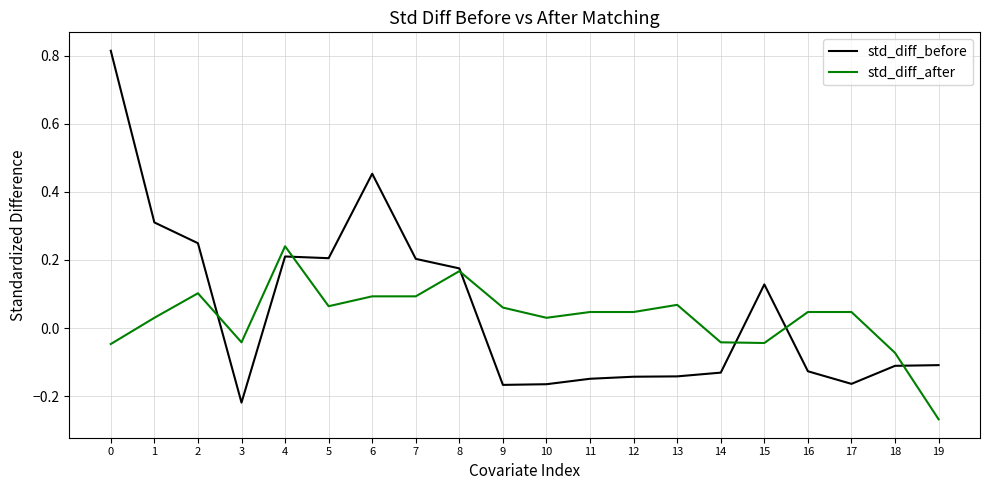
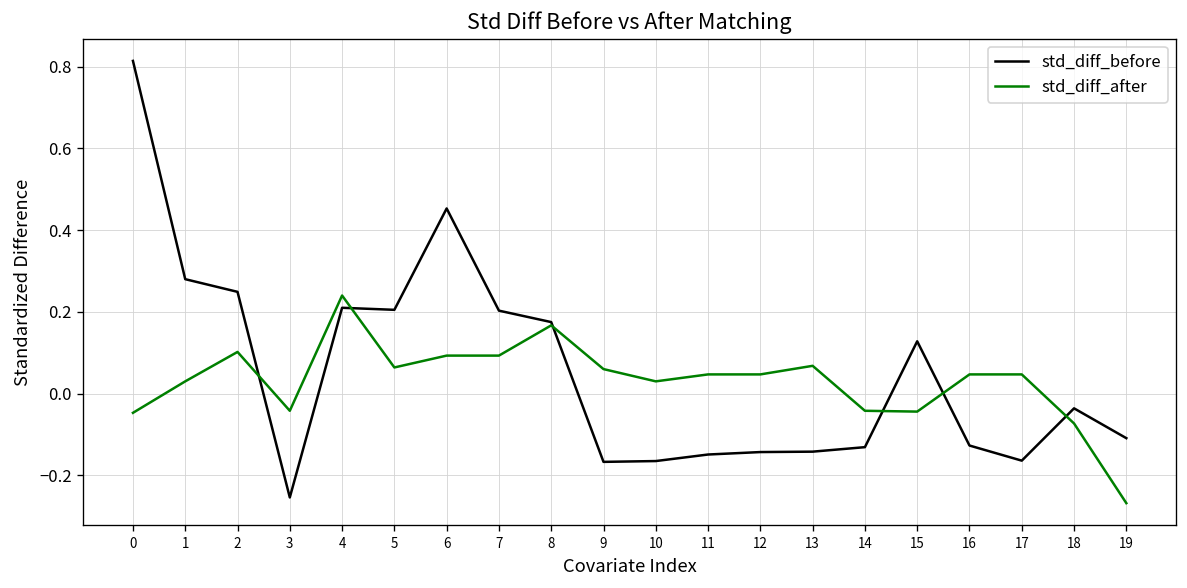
  {
    "std_diff_before": {
      "0": 0.81,
-     "1": 0.31,
+     "1": 0.28,
      "2": 0.25,
-     "3": -0.22,
+     "3": -0.25,
      "4": 0.21,
      "5": 0.21,
      "6": 0.45,
      "7": 0.20,
      "8": 0.18,
      "9": -0.17,
      "10": -0.17,
      "11": -0.15,
      "12": -0.14,
      "13": -0.14,
      "14": -0.13,
      "15": 0.13,
      "16": -0.13,
      "17": -0.16,
-     "18": -0.11,
+     "18": -0.04,
      "19": -0.11
    },
    "std_diff_after": {
      "0": -0.05,
      "1": 0.03,
      "2": 0.10,
      "3": -0.04,
      "4": 0.24,
      "5": 0.06,
      "6": 0.09,
      "7": 0.09,
      "8": 0.17,
      "9": 0.06,
      "10": 0.03,
      "11": 0.05,
      "12": 0.05,
      "13": 0.07,
      "14": -0.04,
      "15": -0.04,
      "16": 0.05,
      "17": 0.05,
      "18": -0.07,
      "19": -0.27
    }
  }
